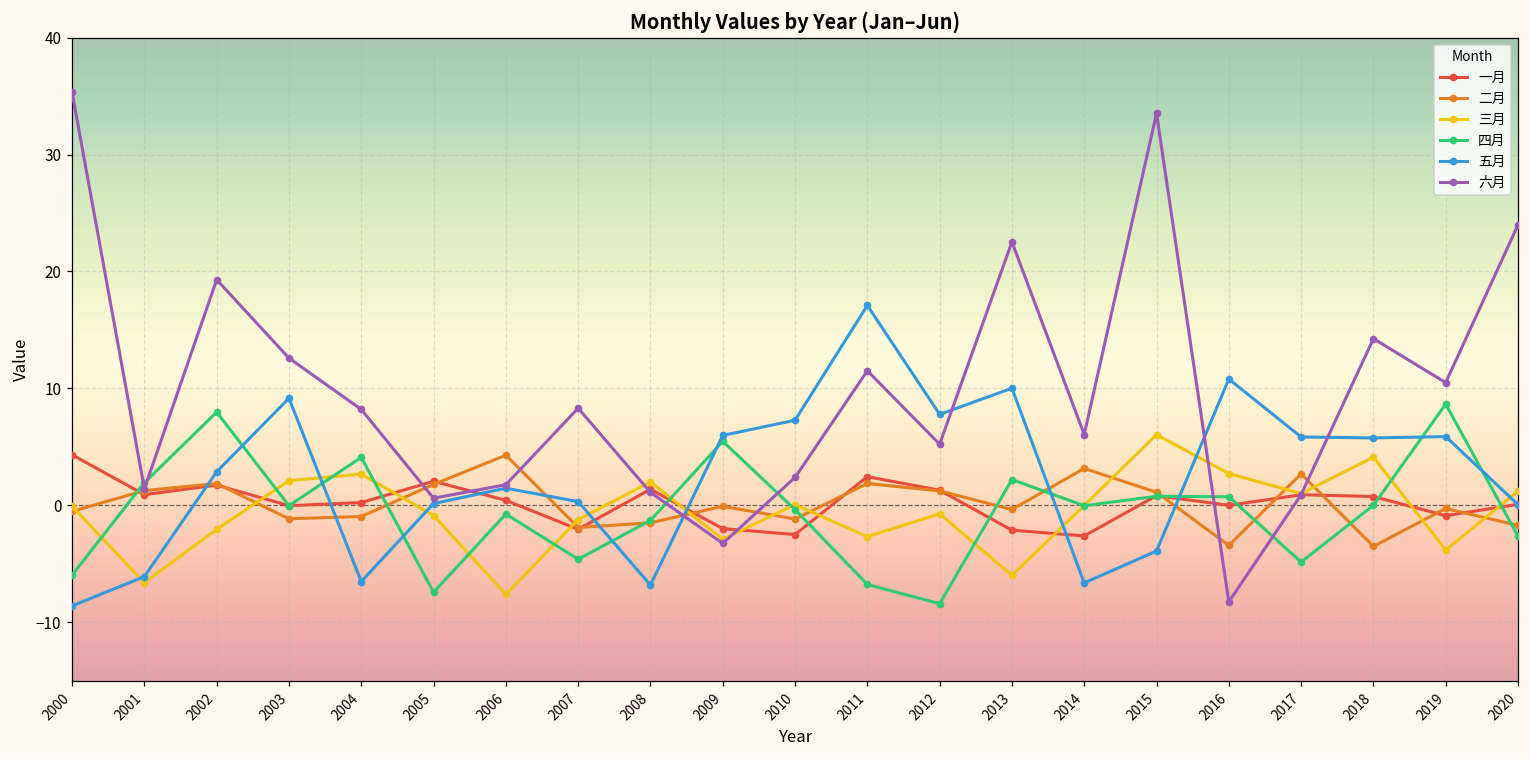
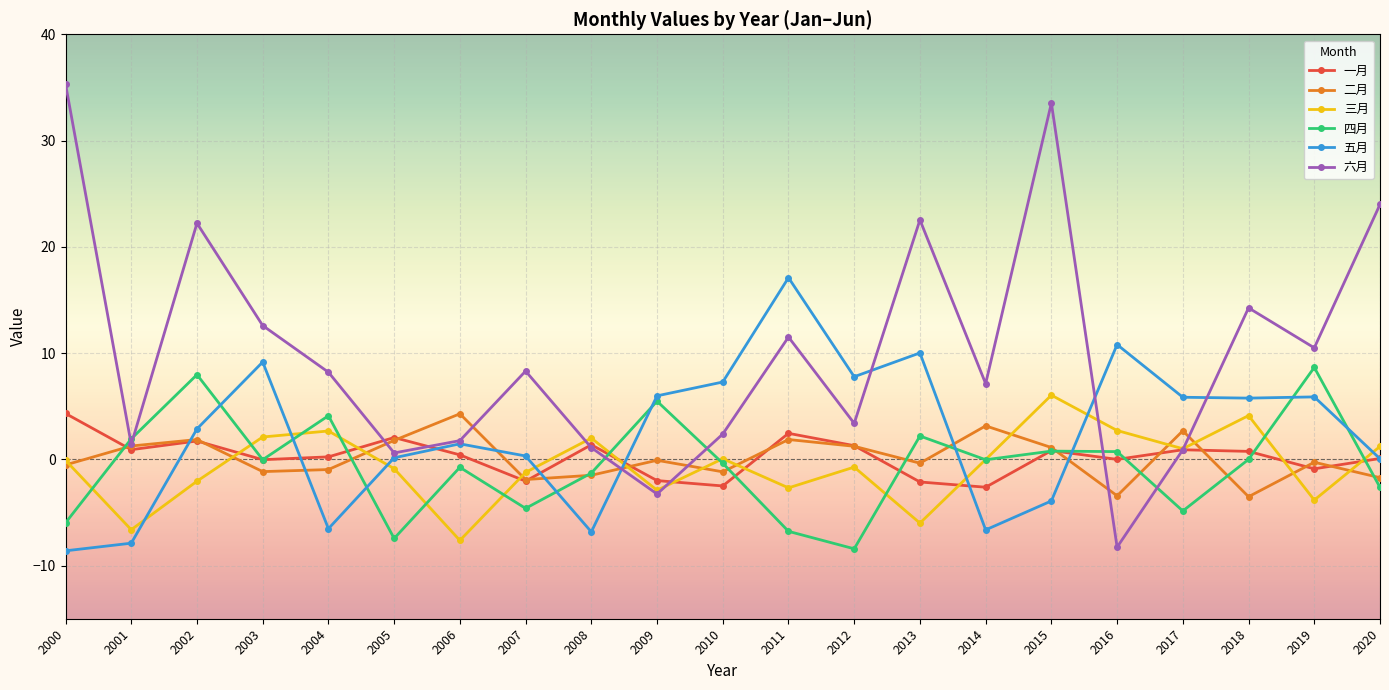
  {
    "三月": {
      "2000": -0.1,
      "2001": -6.6,
      "2002": -2.1,
      "2003": 2.1,
      "2004": 2.7,
      "2005": -0.9,
      "2006": -7.6,
      "2007": -1.2,
      "2008": 2.0,
      "2009": -2.9,
      "2010": 0.1,
      "2011": -2.7,
      "2012": -0.7,
      "2013": -6.0,
      "2015": 6.0,
      "2016": 2.7,
      "2018": 4.1,
      "2019": -3.8,
      "2020": 1.2
    },
    "四月": {
      "2000": -6.0,
      "2001": 1.9,
      "2002": 8.0,
      "2004": 4.1,
      "2005": -7.4,
      "2006": -0.8,
      "2007": -4.6,
      "2009": 5.5,
      "2010": -0.4,
      "2011": -6.8,
      "2012": -8.4,
      "2013": 2.2,
      "2016": 0.7,
      "2017": -4.9,
      "2018": 0.0,
      "2019": 8.6,
      "2020": -2.6
    },
    "五月": {
      "2000": -8.6,
-     "2001": -6.1,
+     "2001": -7.9,
      "2002": 2.9,
      "2003": 9.2,
      "2004": -6.5,
      "2005": 0.1,
      "2006": 1.5,
      "2007": 0.3,
      "2008": -6.8,
      "2009": 6.0,
      "2010": 7.3,
      "2011": 17.1,
      "2012": 7.8,
      "2013": 10.0,
      "2014": -6.6,
      "2015": -3.9,
      "2016": 10.8,
      "2017": 5.8,
      "2018": 5.8,
      "2019": 5.9
    },
    "六月": {
      "2000": 35.3,
-     "2002": 19.3,
+     "2002": 22.2,
      "2003": 12.6,
      "2004": 8.2,
      "2005": 0.6,
      "2006": 1.8,
      "2007": 8.3,
      "2008": 1.1,
      "2009": -3.3,
      "2010": 2.4,
      "2011": 11.5,
-     "2012": 5.2,
+     "2012": 3.4,
      "2013": 22.5,
-     "2014": 6.1,
+     "2014": 7.1,
      "2015": 33.5,
      "2016": -8.3,
      "2018": 14.3,
      "2019": 10.5,
      "2020": 24.0
    }
  }
